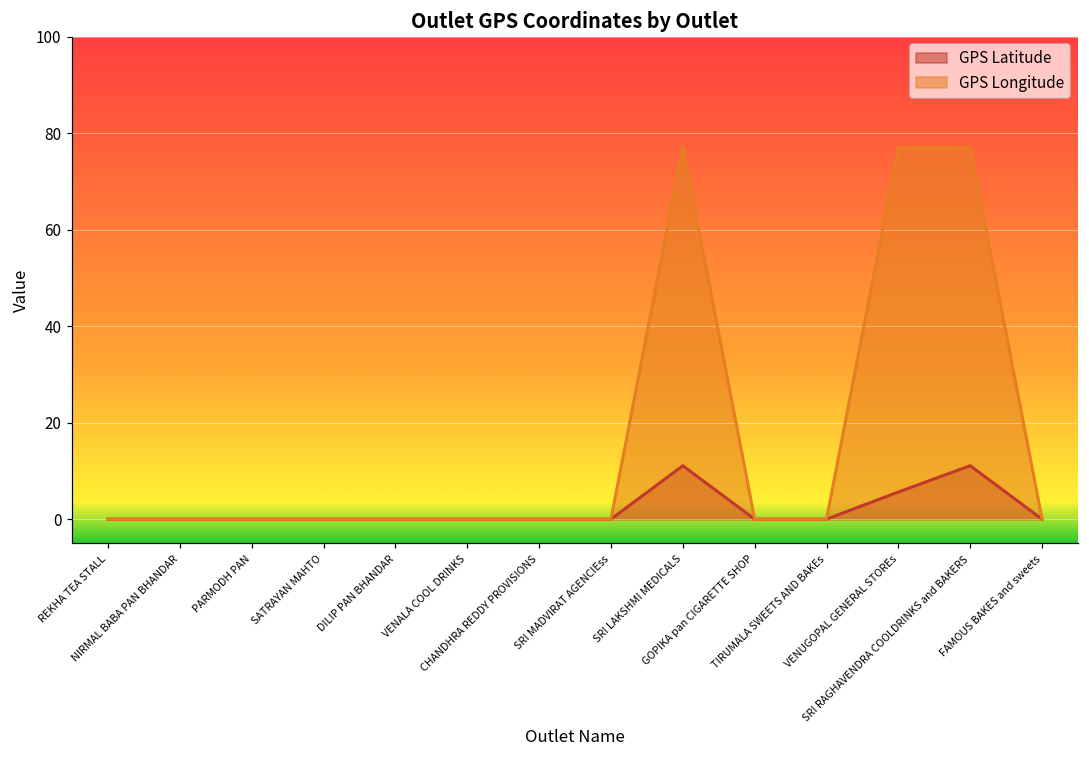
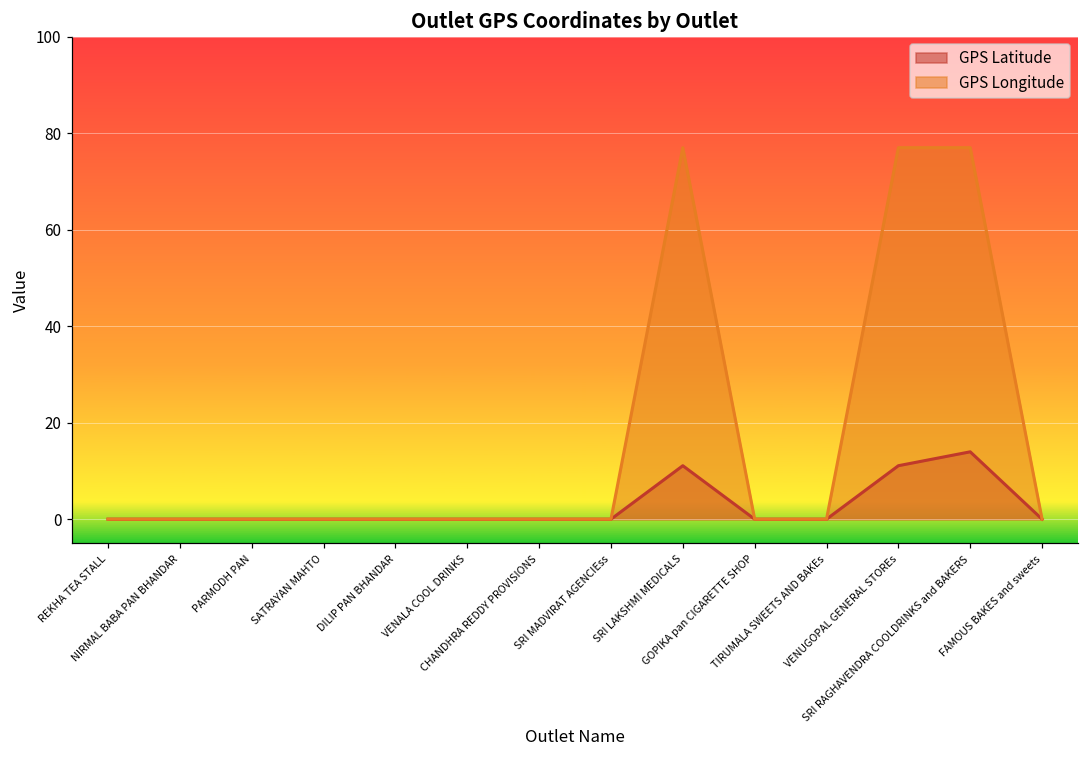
  {
    "GPS Latitude": {
      "SRI LAKSHMI MEDICALS": 11,
-     "VENUGOPAL GENERAL STOREs": 6,
-     "SRI RAGHAVENDRA COOLDRINKS and BAKERS": 11
+     "VENUGOPAL GENERAL STOREs": 11,
+     "SRI RAGHAVENDRA COOLDRINKS and BAKERS": 14
    },
    "GPS Longitude": {
      "SRI LAKSHMI MEDICALS": 77,
      "VENUGOPAL GENERAL STOREs": 77,
      "SRI RAGHAVENDRA COOLDRINKS and BAKERS": 77
    }
  }
